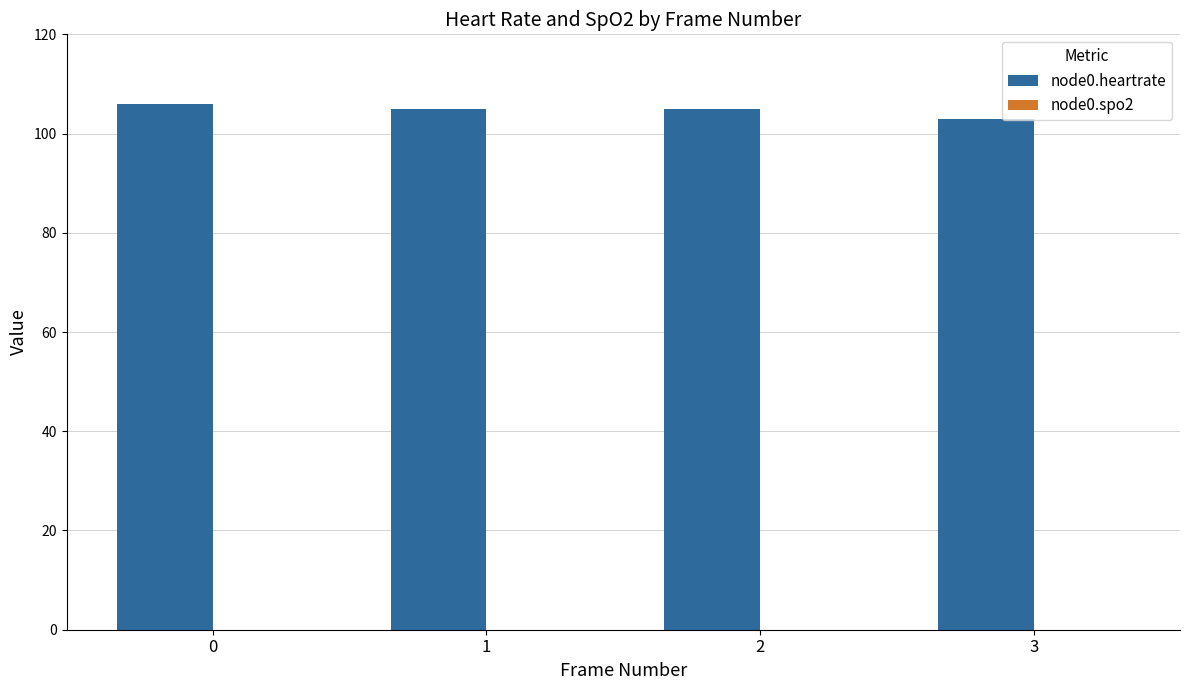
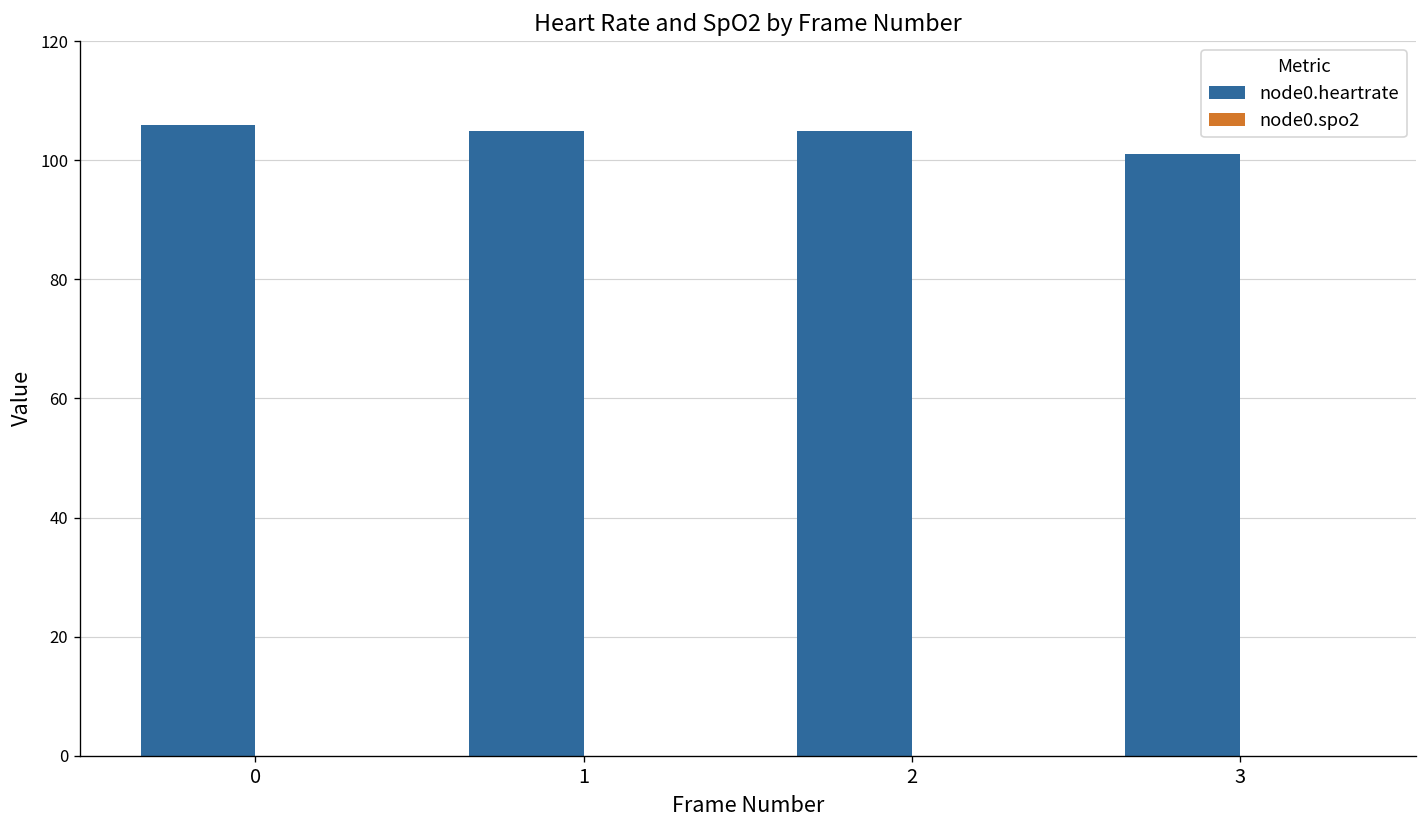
  {
    "node0.heartrate": {
      "0": 106,
      "1": 105,
      "2": 105,
-     "3": 103
+     "3": 101
    },
    "node0.spo2": {
      "0": 0,
      "1": 0,
      "2": 0,
      "3": 0
    }
  }
